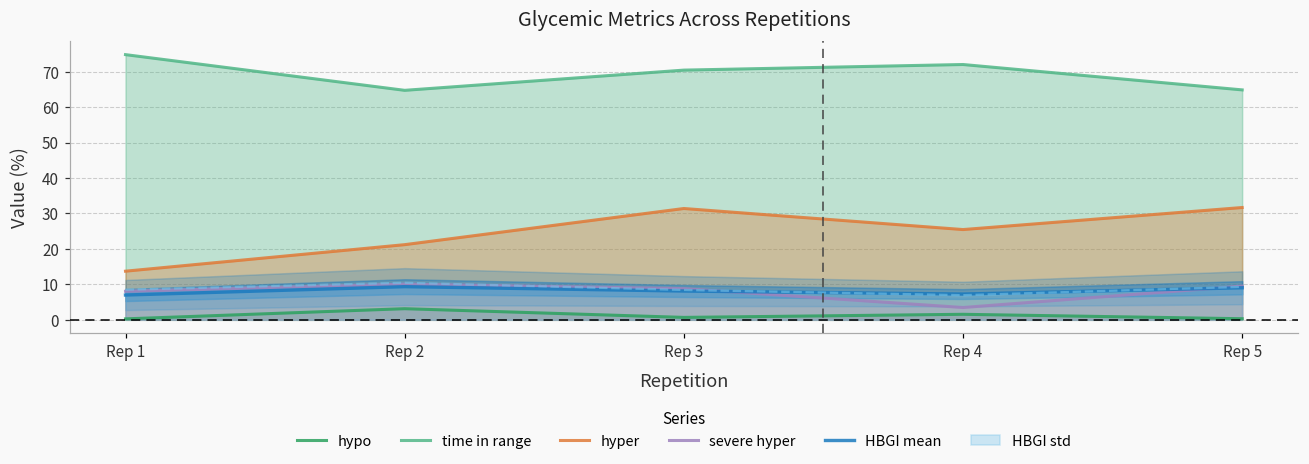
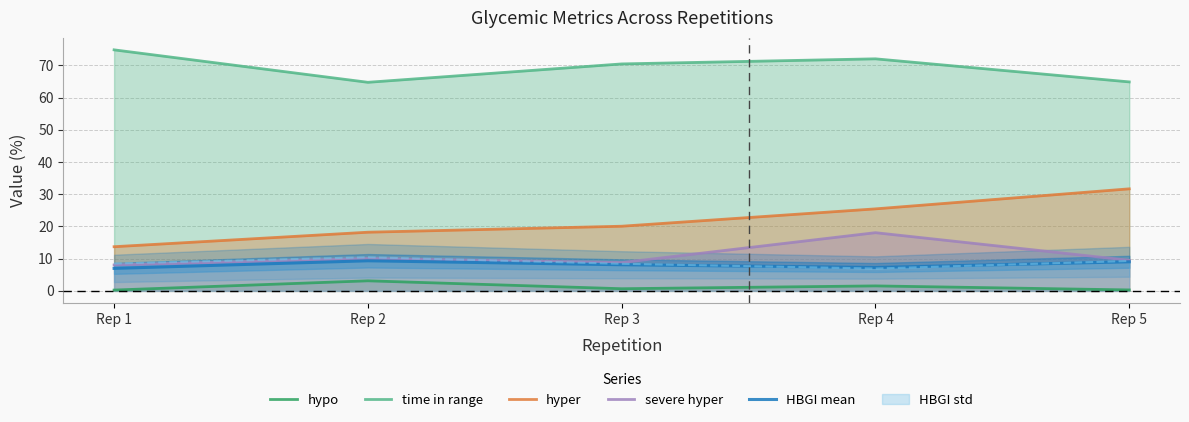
  {
    "hyper": {
      "Rep 1": 14,
-     "Rep 2": 21,
-     "Rep 3": 31,
+     "Rep 2": 18,
+     "Rep 3": 20,
      "Rep 4": 25,
      "Rep 5": 32
    },
    "severe hyper": {
-     "Rep 4": 3
+     "Rep 4": 18
    }
  }
